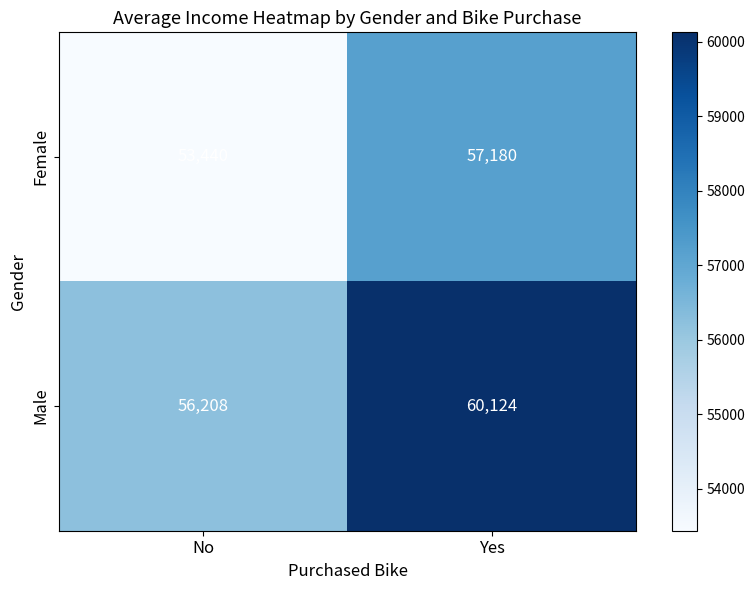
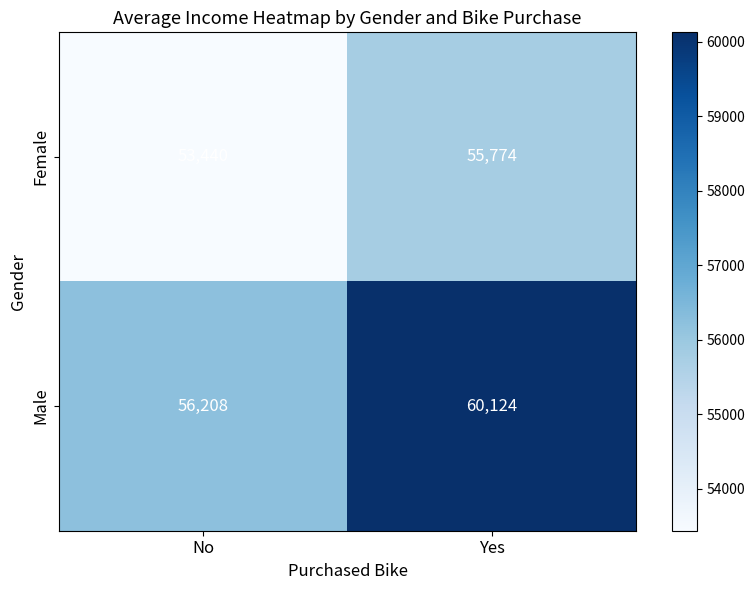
  {
    "Female": {
-     "Yes": "57,180"
+     "Yes": "55,774"
    },
    "Male": {
      "No": "56,208",
      "Yes": "60,124"
    }
  }
